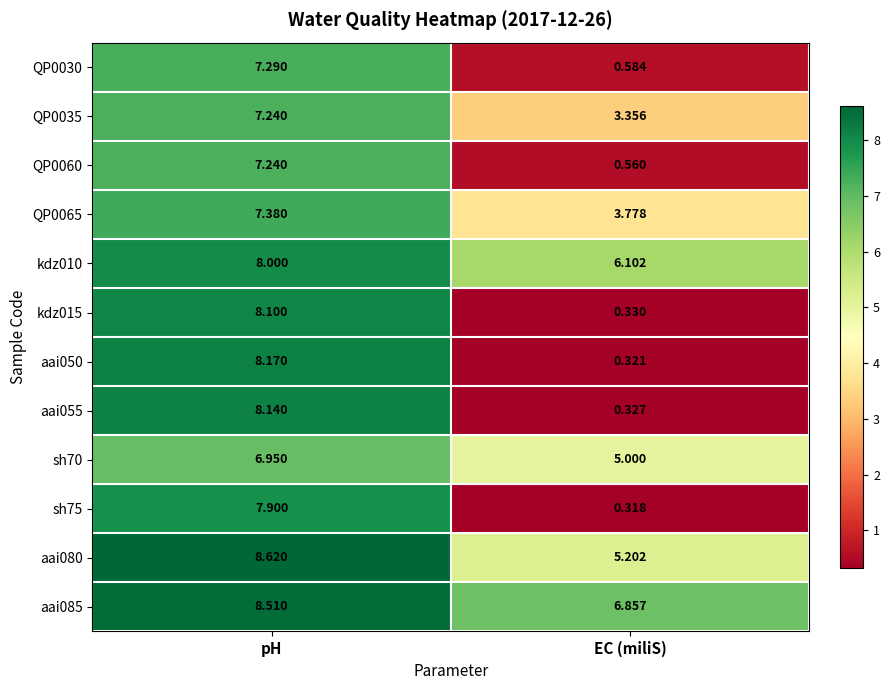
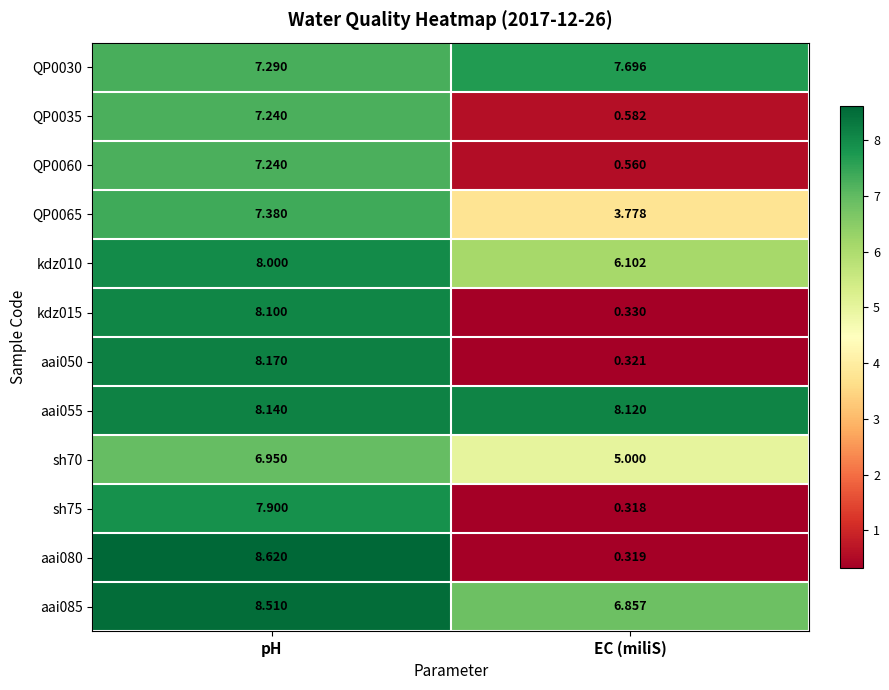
  {
    "QP0030": {
      "pH": 7.290,
-     "EC (miliS)": 0.584
+     "EC (miliS)": 7.696
    },
    "QP0035": {
      "pH": 7.240,
-     "EC (miliS)": 3.356
+     "EC (miliS)": 0.582
    },
    "QP0060": {
      "pH": 7.240,
      "EC (miliS)": 0.560
    },
    "QP0065": {
      "pH": 7.380,
      "EC (miliS)": 3.778
    },
    "kdz010": {
      "pH": 8.000,
      "EC (miliS)": 6.102
    },
    "kdz015": {
      "pH": 8.100,
      "EC (miliS)": 0.330
    },
    "aai050": {
      "pH": 8.170,
      "EC (miliS)": 0.321
    },
    "aai055": {
      "pH": 8.140,
-     "EC (miliS)": 0.327
+     "EC (miliS)": 8.120
    },
    "sh70": {
      "pH": 6.950,
      "EC (miliS)": 5.000
    },
    "sh75": {
      "pH": 7.900,
      "EC (miliS)": 0.318
    },
    "aai080": {
      "pH": 8.620,
-     "EC (miliS)": 5.202
+     "EC (miliS)": 0.319
    },
    "aai085": {
      "pH": 8.510,
      "EC (miliS)": 6.857
    }
  }
